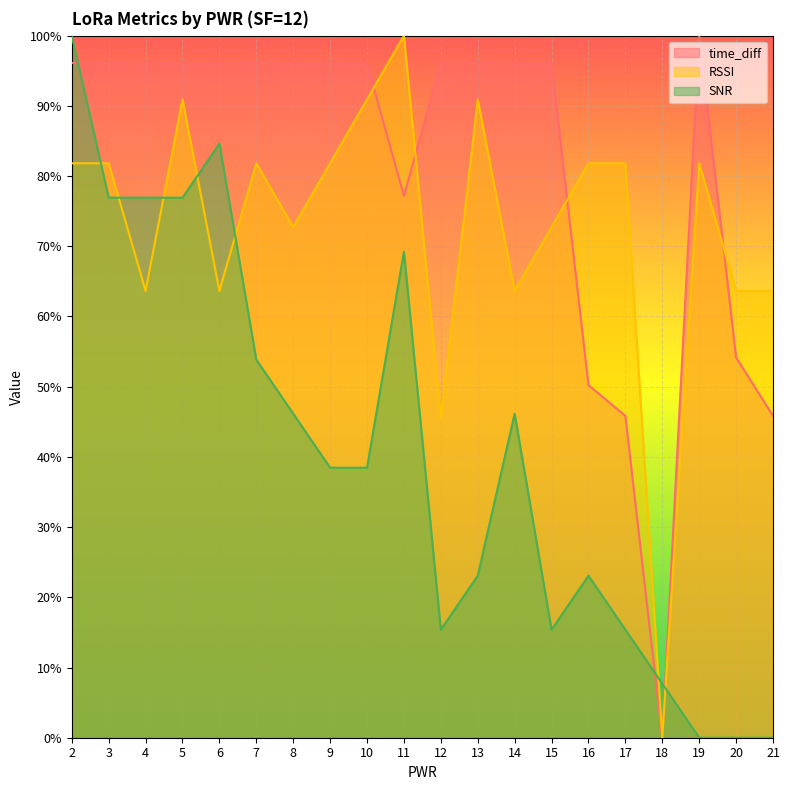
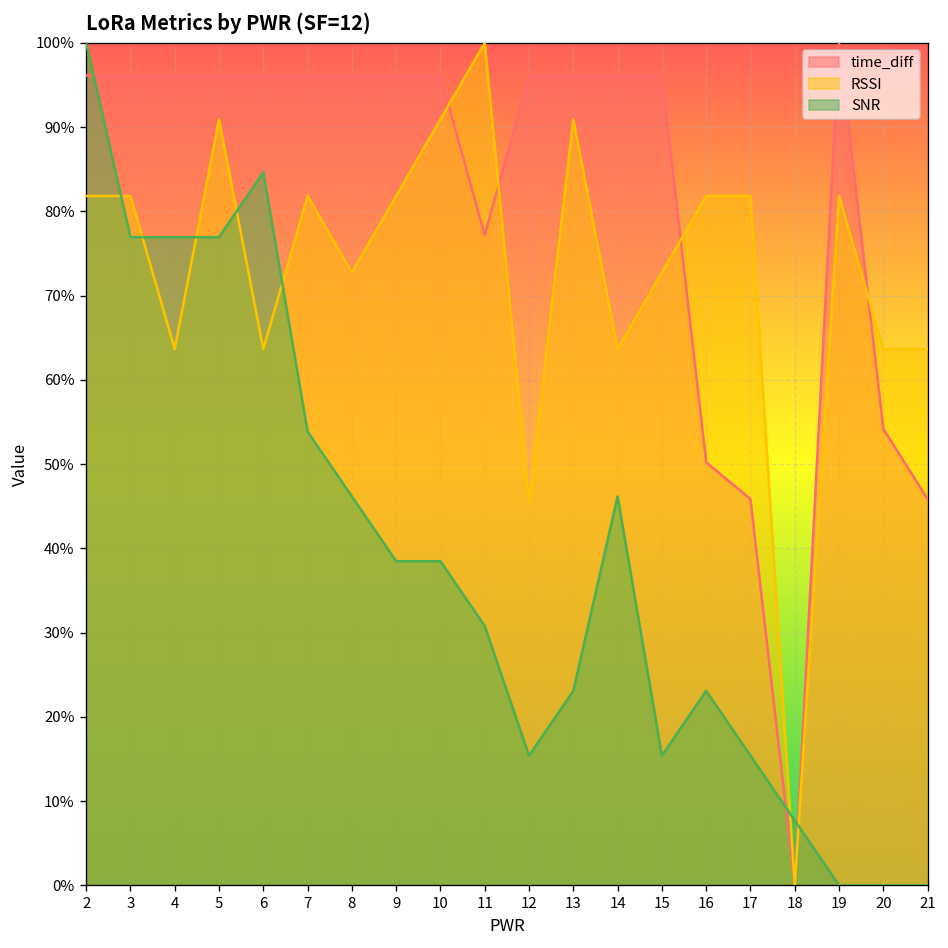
  {
    "time_diff": {
      "2": "96%",
      "3": "96%",
      "4": "96%",
      "5": "96%",
      "6": "96%",
      "7": "96%",
      "8": "96%",
      "9": "96%",
      "10": "96%",
      "11": "77%",
      "12": "96%",
      "13": "96%",
      "14": "96%",
      "15": "96%",
      "16": "50%",
      "17": "46%",
      "19": "100%",
      "20": "54%",
      "21": "46%"
    },
    "RSSI": {
      "2": "82%",
      "3": "82%",
      "4": "64%",
      "5": "91%",
      "6": "64%",
      "7": "82%",
      "8": "73%",
      "9": "82%",
      "10": "91%",
      "11": "100%",
      "12": "45%",
      "13": "91%",
      "14": "64%",
      "15": "73%",
      "16": "82%",
      "17": "82%",
      "19": "82%",
      "20": "64%",
      "21": "64%"
    },
    "SNR": {
      "2": "100%",
      "3": "77%",
      "4": "77%",
      "5": "77%",
      "6": "85%",
      "7": "54%",
      "8": "46%",
      "9": "38%",
      "10": "38%",
-     "11": "69%",
+     "11": "31%",
      "12": "15%",
      "13": "23%",
      "14": "46%",
      "15": "15%",
      "16": "23%",
      "17": "15%",
      "18": "8%",
      "19": "0%",
      "20": "0%",
      "21": "0%"
    }
  }
